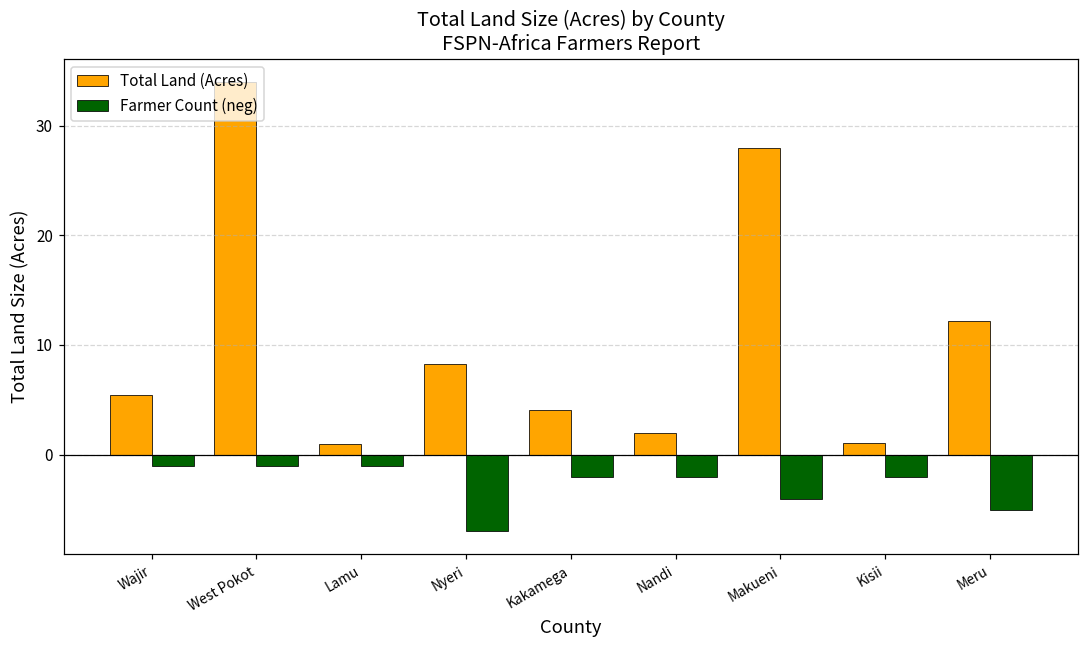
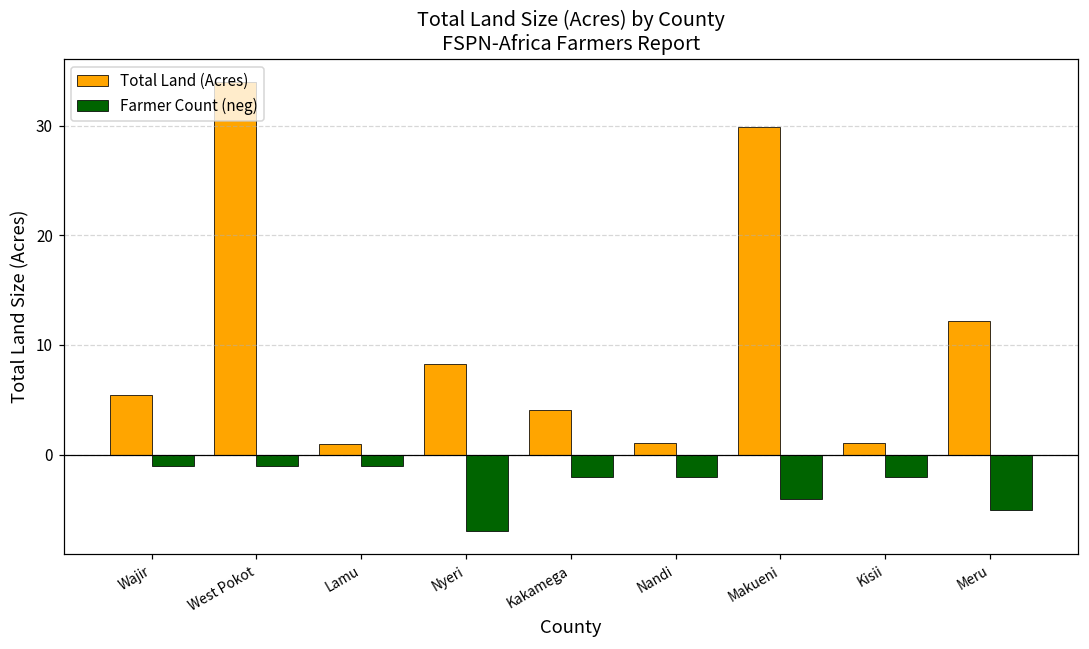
  {
    "Total Land (Acres)": {
      "Wajir": 5,
      "Lamu": 1,
      "Nyeri": 8,
      "Kakamega": 4,
-     "Nandi": 2,
-     "Makueni": 28,
+     "Nandi": 1,
+     "Makueni": 30,
      "Kisii": 1,
      "Meru": 12
    },
    "Farmer Count (neg)": {
      "Wajir": -1,
      "West Pokot": -1,
      "Lamu": -1,
      "Nyeri": -7,
      "Kakamega": -2,
      "Nandi": -2,
      "Makueni": -4,
      "Kisii": -2,
      "Meru": -5
    }
  }
